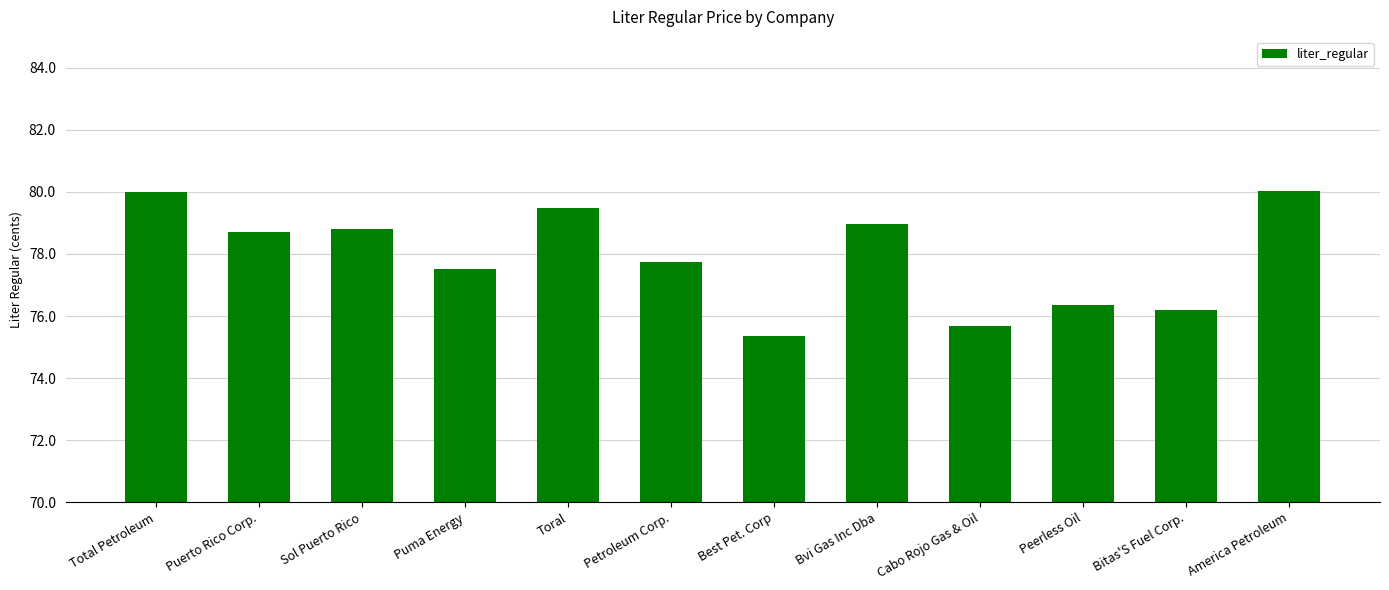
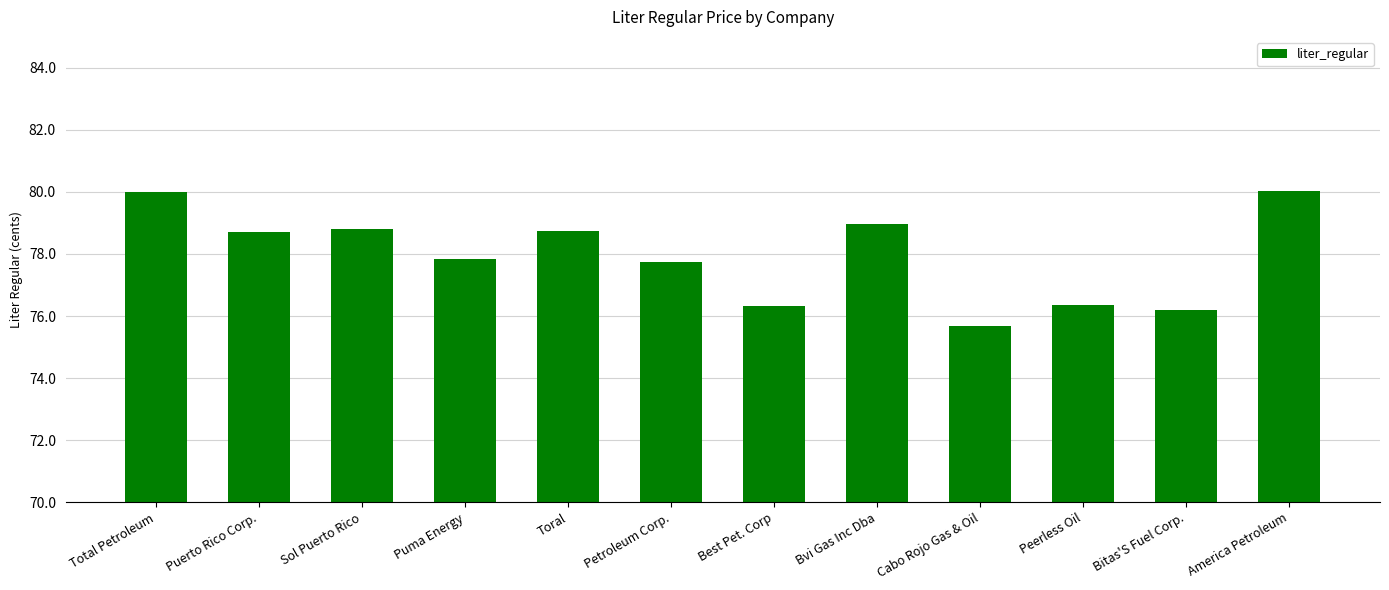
  {
    "Total Petroleum": 80.0,
    "Puerto Rico Corp.": 78.7,
    "Sol Puerto Rico": 78.8,
-   "Puma Energy": 77.5,
-   "Toral": 79.5,
+   "Puma Energy": 77.8,
+   "Toral": 78.7,
    "Petroleum Corp.": 77.7,
-   "Best Pet. Corp": 75.3,
+   "Best Pet. Corp": 76.3,
    "Bvi Gas Inc Dba": 79.0,
    "Cabo Rojo Gas & Oil": 75.7,
    "Peerless Oil": 76.4,
    "Bitas'S Fuel Corp.": 76.2,
    "America Petroleum": 80.0
  }
